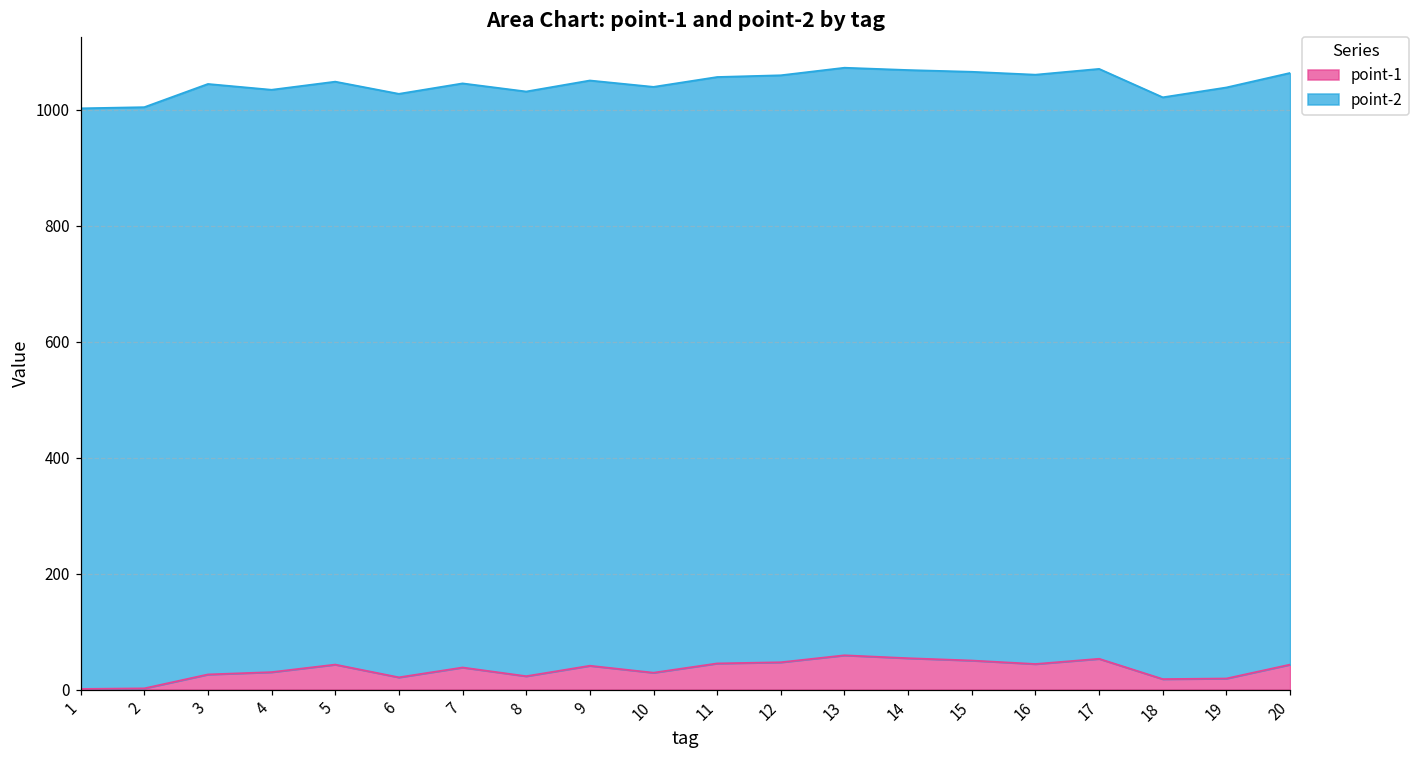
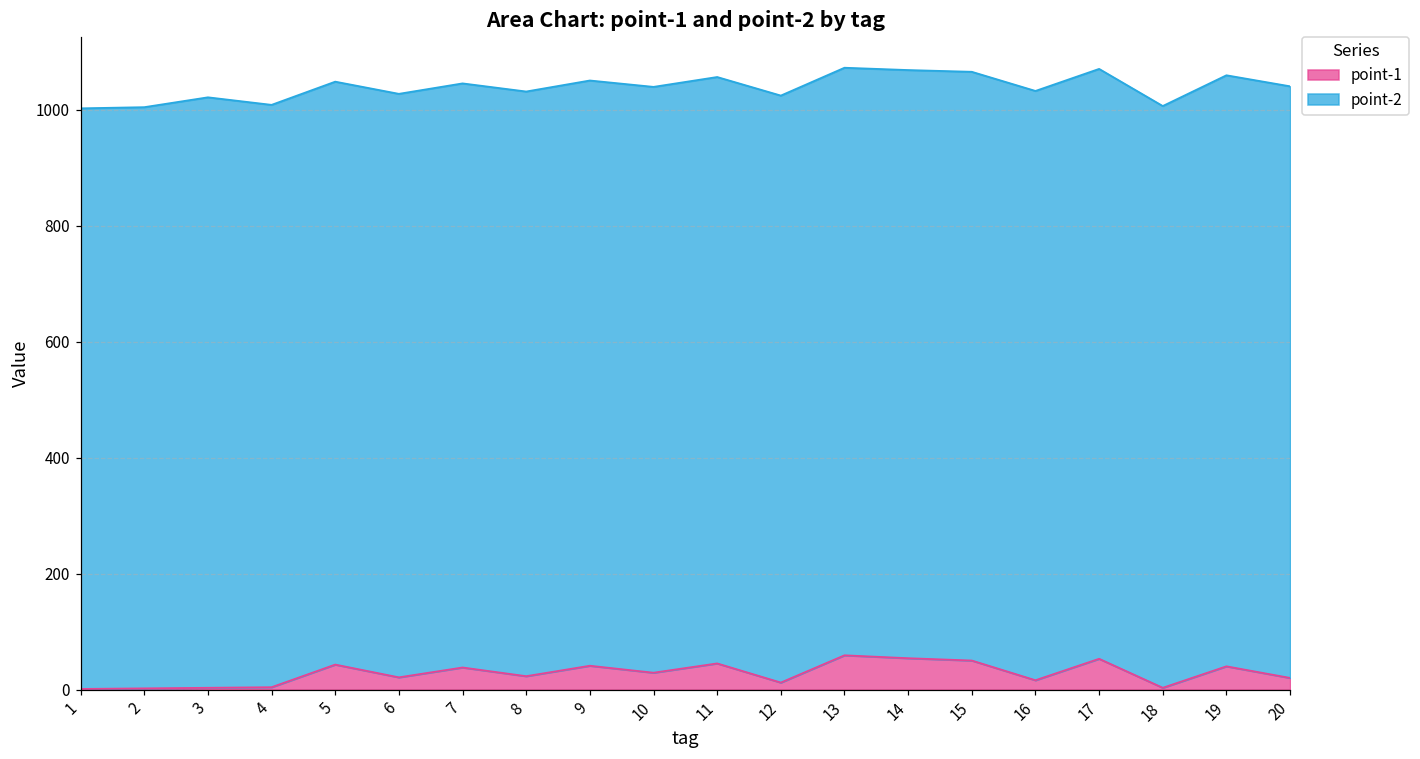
  {
    "point-1": {
      "1": 0,
      "2": 0,
-     "3": 30,
-     "4": 30,
+     "3": 0,
+     "4": 0,
      "5": 40,
      "6": 20,
      "7": 40,
      "8": 20,
      "9": 40,
      "10": 30,
      "11": 50,
-     "12": 50,
+     "12": 10,
      "13": 60,
      "14": 50,
      "15": 50,
-     "16": 40,
+     "16": 20,
      "17": 50,
-     "18": 20,
-     "19": 20,
-     "20": 40
+     "18": 0,
+     "19": 40,
+     "20": 20
    },
    "point-2": {
      "1": 1000,
      "2": 1000,
      "3": 1020,
      "4": 1000,
      "5": 1010,
      "6": 1010,
      "7": 1010,
      "8": 1010,
      "9": 1010,
      "10": 1010,
      "11": 1010,
      "12": 1010,
      "13": 1010,
      "14": 1010,
      "15": 1020,
      "16": 1020,
      "17": 1020,
      "18": 1000,
      "19": 1020,
      "20": 1020
    }
  }
